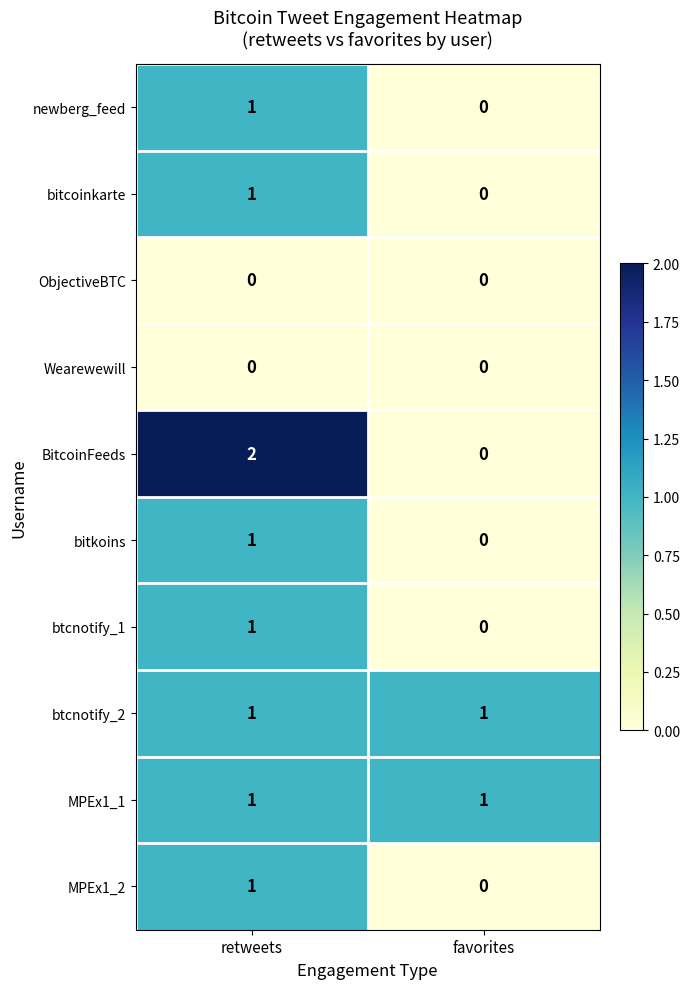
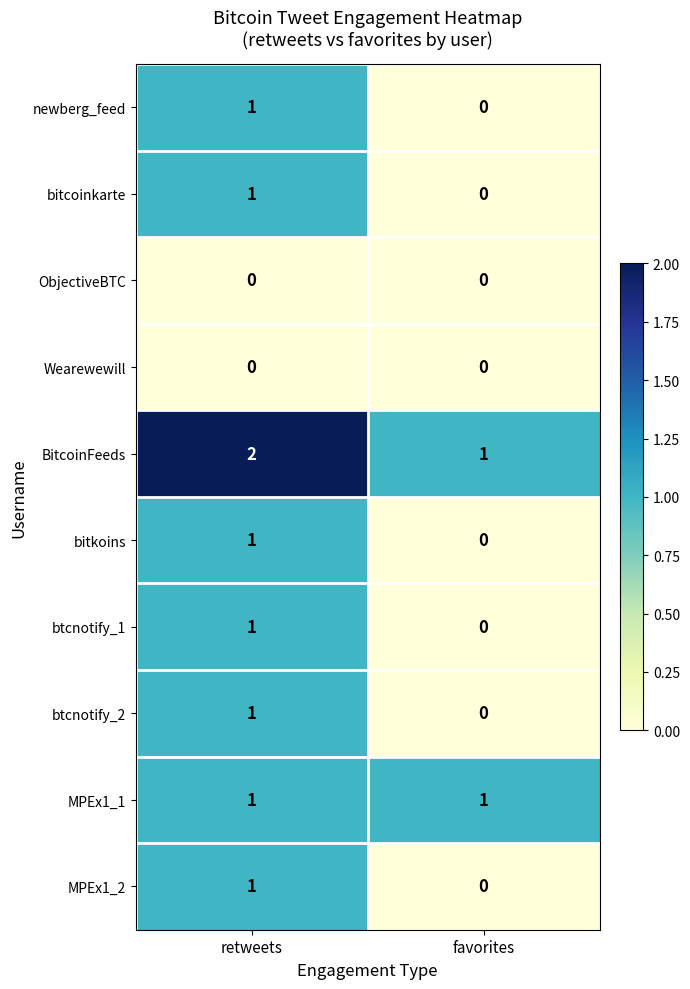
  {
    "newberg_feed": {
      "retweets": 1,
      "favorites": 0
    },
    "bitcoinkarte": {
      "retweets": 1,
      "favorites": 0
    },
    "ObjectiveBTC": {
      "retweets": 0,
      "favorites": 0
    },
    "Wearewewill": {
      "retweets": 0,
      "favorites": 0
    },
    "BitcoinFeeds": {
      "retweets": 2,
-     "favorites": 0
+     "favorites": 1
    },
    "bitkoins": {
      "retweets": 1,
      "favorites": 0
    },
    "btcnotify_1": {
      "retweets": 1,
      "favorites": 0
    },
    "btcnotify_2": {
      "retweets": 1,
-     "favorites": 1
+     "favorites": 0
    },
    "MPEx1_1": {
      "retweets": 1,
      "favorites": 1
    },
    "MPEx1_2": {
      "retweets": 1,
      "favorites": 0
    }
  }
